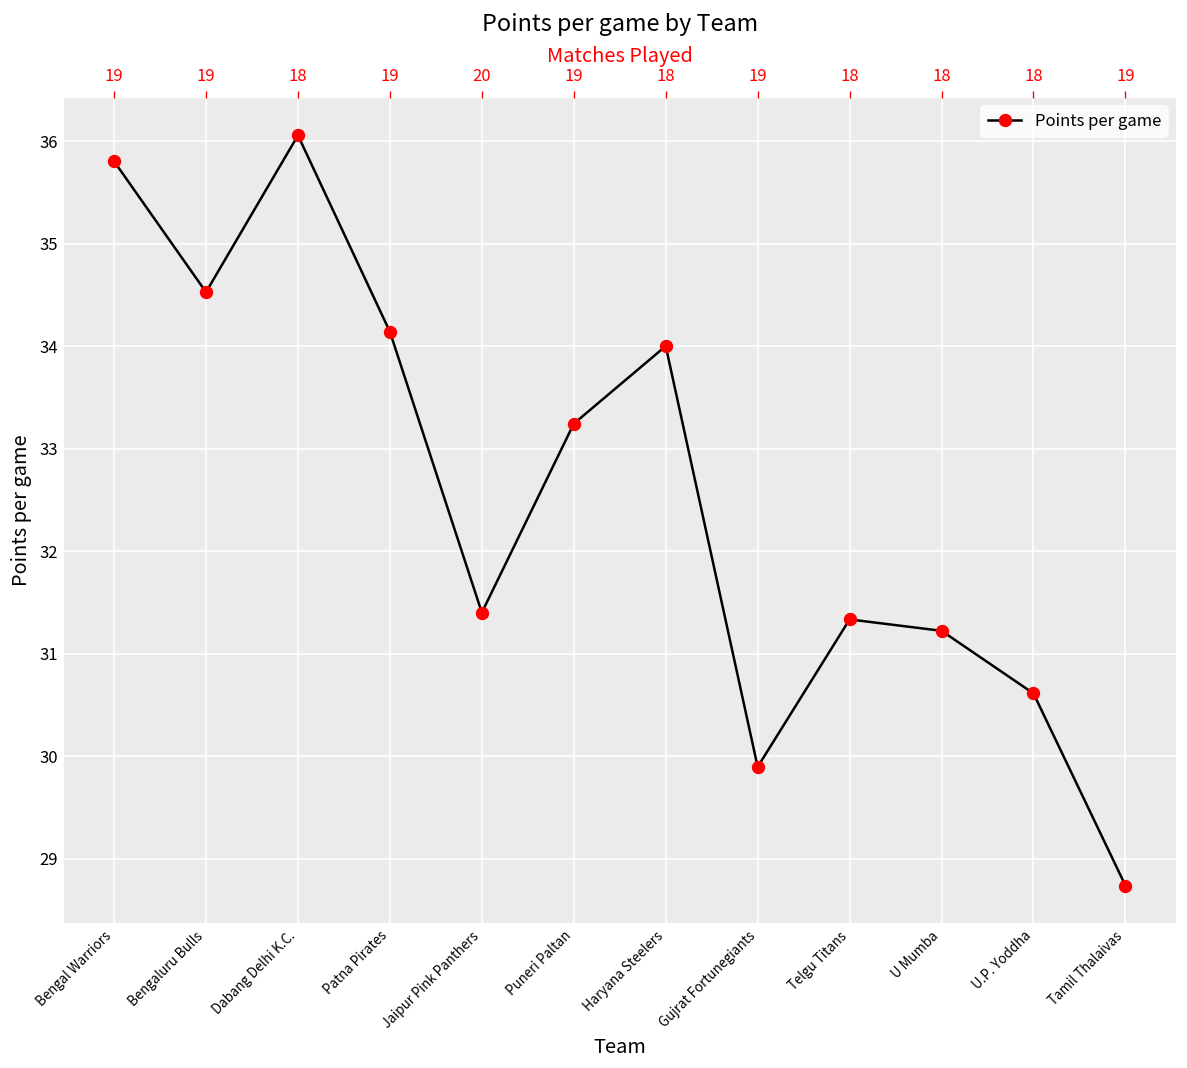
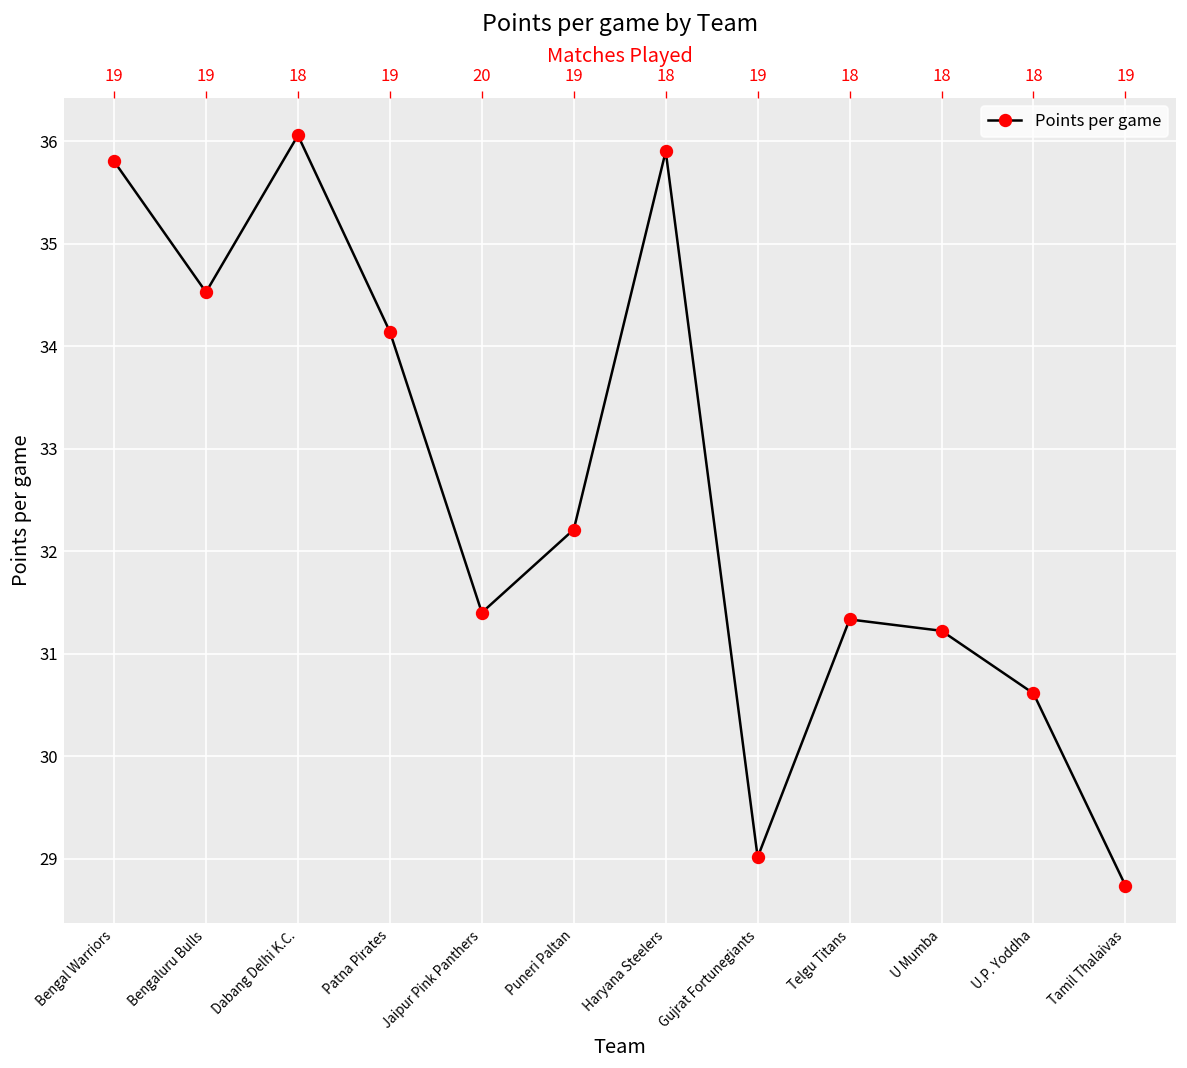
  {
    "Bengal Warriors": 35.8,
    "Bengaluru Bulls": 34.5,
    "Dabang Delhi K.C.": 36.1,
    "Patna Pirates": 34.1,
    "Jaipur Pink Panthers": 31.4,
-   "Puneri Paltan": 33.2,
-   "Haryana Steelers": 34.0,
-   "Gujrat Fortunegiants": 29.9,
+   "Puneri Paltan": 32.2,
+   "Haryana Steelers": 35.9,
+   "Gujrat Fortunegiants": 29.0,
    "Telgu Titans": 31.3,
    "U Mumba": 31.2,
    "U.P. Yoddha": 30.6,
    "Tamil Thalaivas": 28.7
  }
